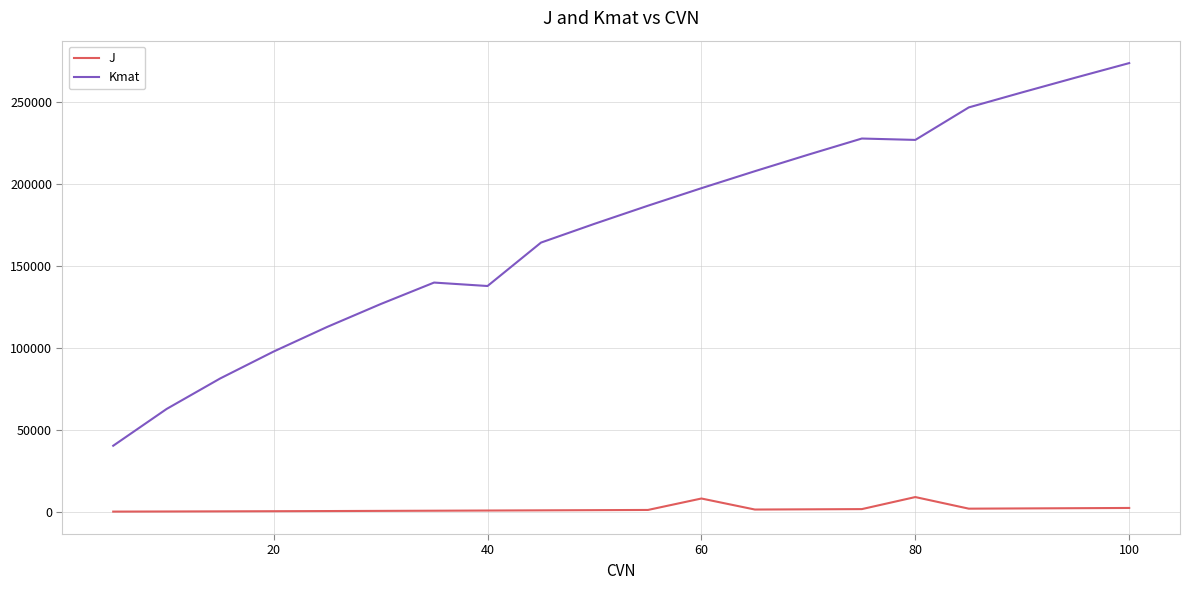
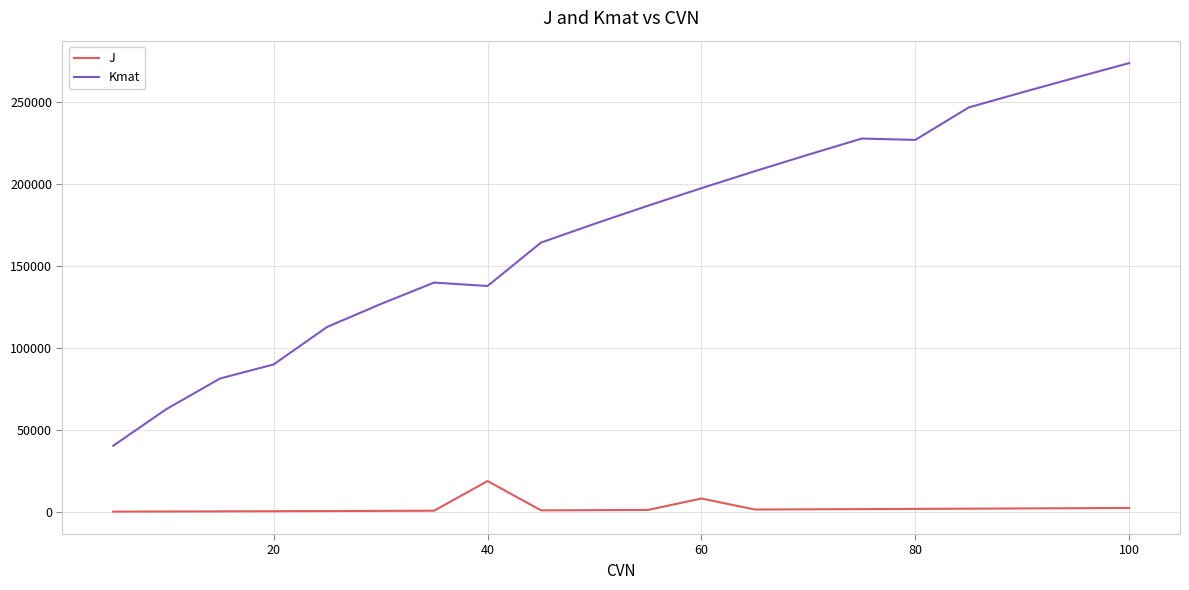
  {
    "J": {
      "20": 0,
-     "40": 1000,
+     "40": 19000,
      "60": 8000,
-     "80": 9000,
+     "80": 2000,
      "100": 2000
    },
    "Kmat": {
-     "20": 98000,
+     "20": 90000,
      "40": 138000,
      "60": 197000,
      "80": 227000,
      "100": 273000
    }
  }
